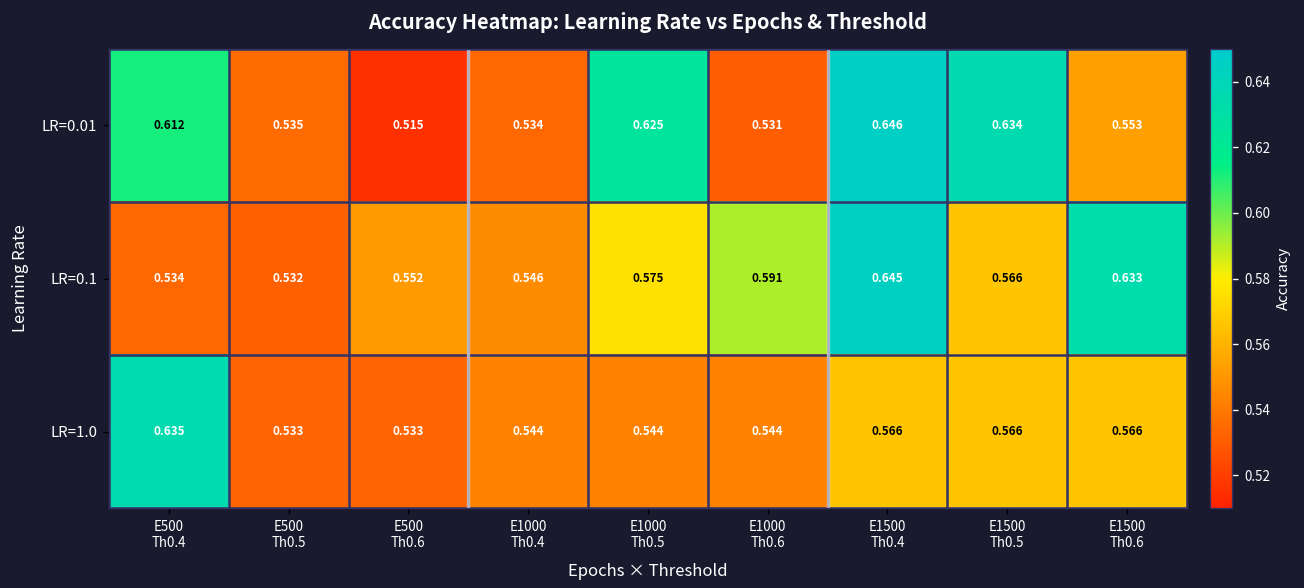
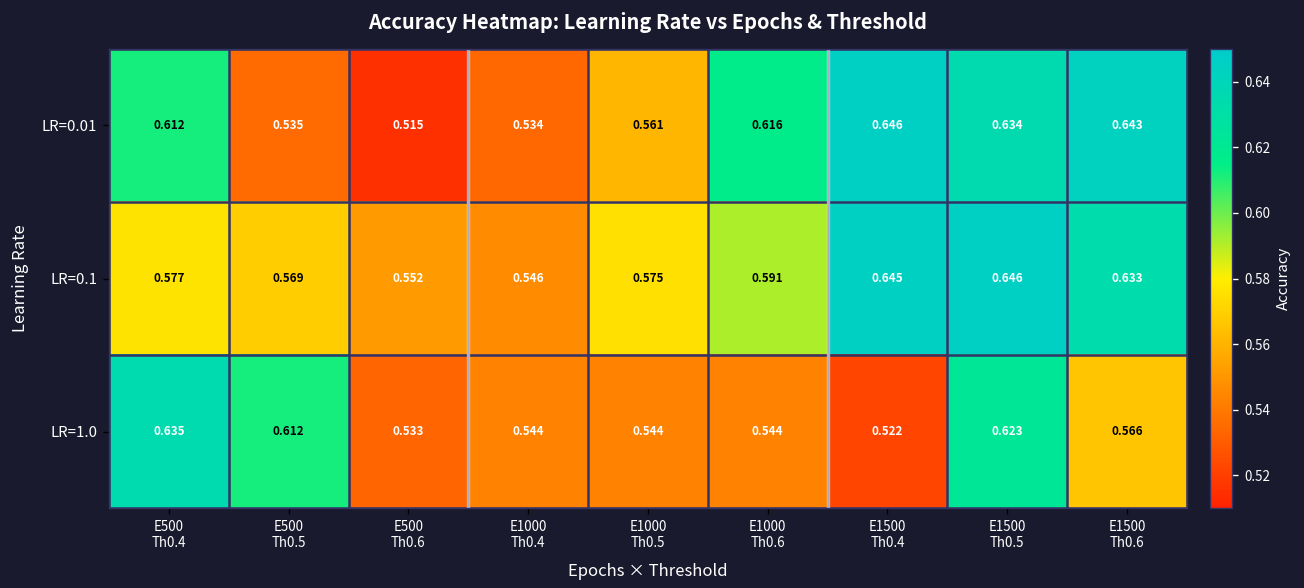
  {
    "LR=0.01": {
      "E500 Th0.4": 0.612,
      "E500 Th0.5": 0.535,
      "E500 Th0.6": 0.515,
      "E1000 Th0.4": 0.534,
-     "E1000 Th0.5": 0.625,
-     "E1000 Th0.6": 0.531,
+     "E1000 Th0.5": 0.561,
+     "E1000 Th0.6": 0.616,
      "E1500 Th0.4": 0.646,
      "E1500 Th0.5": 0.634,
-     "E1500 Th0.6": 0.553
+     "E1500 Th0.6": 0.643
    },
    "LR=0.1": {
-     "E500 Th0.4": 0.534,
-     "E500 Th0.5": 0.532,
+     "E500 Th0.4": 0.577,
+     "E500 Th0.5": 0.569,
      "E500 Th0.6": 0.552,
      "E1000 Th0.4": 0.546,
      "E1000 Th0.5": 0.575,
      "E1000 Th0.6": 0.591,
      "E1500 Th0.4": 0.645,
-     "E1500 Th0.5": 0.566,
+     "E1500 Th0.5": 0.646,
      "E1500 Th0.6": 0.633
    },
    "LR=1.0": {
      "E500 Th0.4": 0.635,
-     "E500 Th0.5": 0.533,
+     "E500 Th0.5": 0.612,
      "E500 Th0.6": 0.533,
      "E1000 Th0.4": 0.544,
      "E1000 Th0.5": 0.544,
      "E1000 Th0.6": 0.544,
-     "E1500 Th0.4": 0.566,
-     "E1500 Th0.5": 0.566,
+     "E1500 Th0.4": 0.522,
+     "E1500 Th0.5": 0.623,
      "E1500 Th0.6": 0.566
    }
  }
